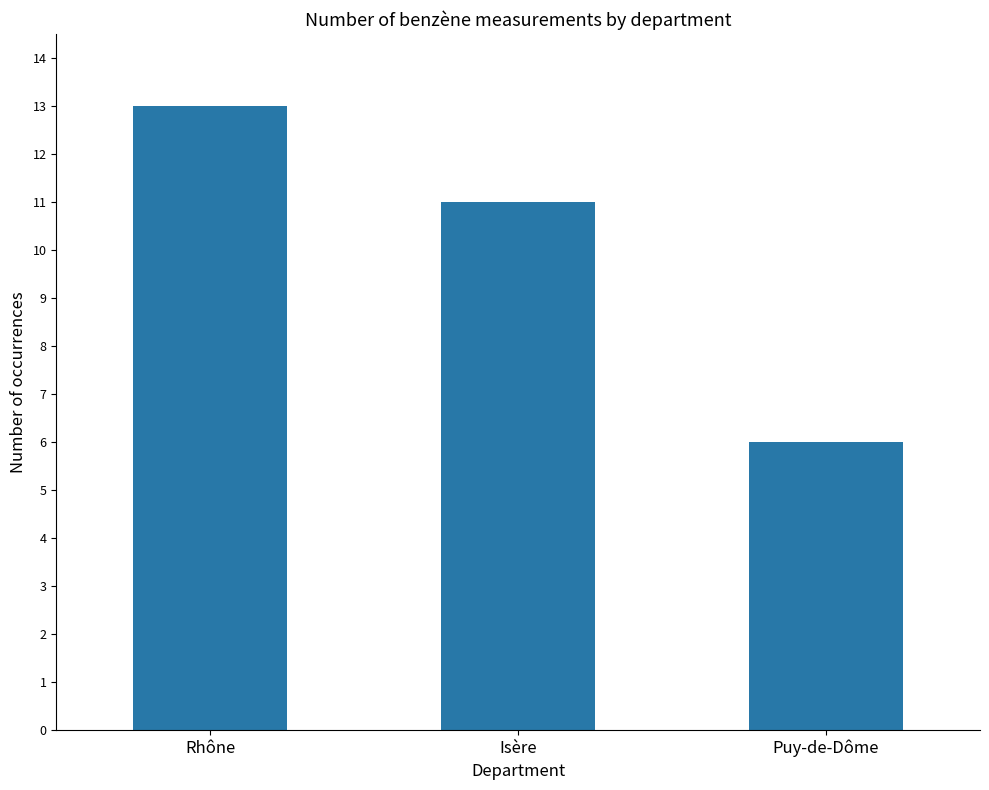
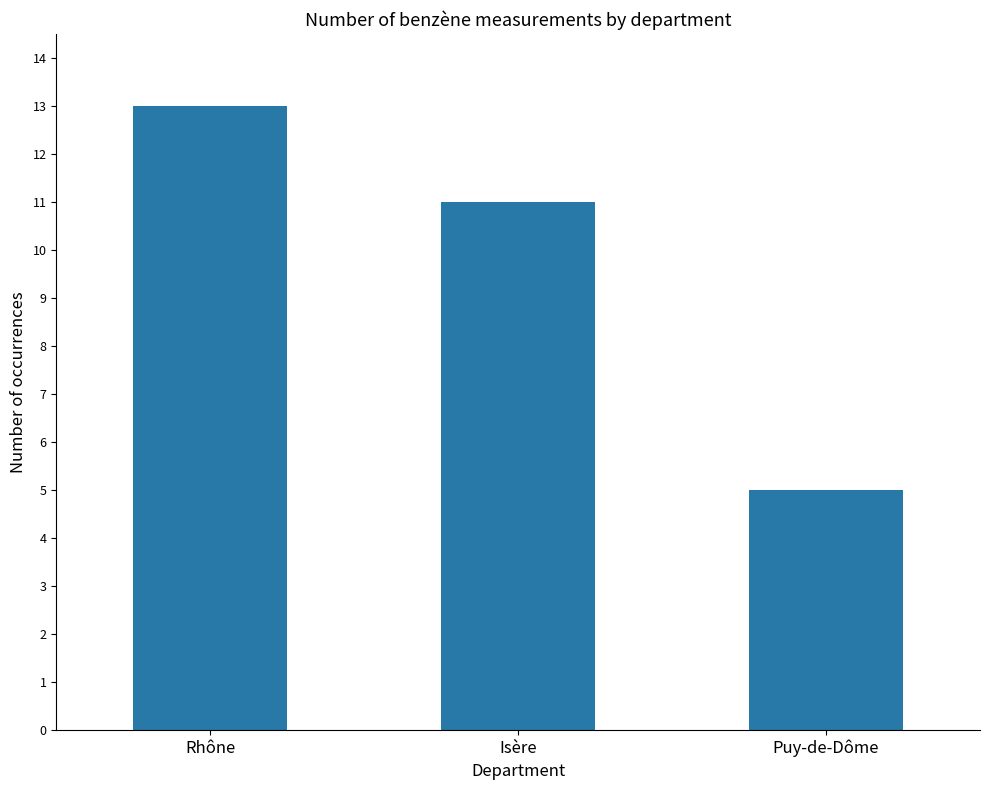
  {
    "Rhône": 13,
    "Isère": 11,
-   "Puy-de-Dôme": 6
+   "Puy-de-Dôme": 5
  }
